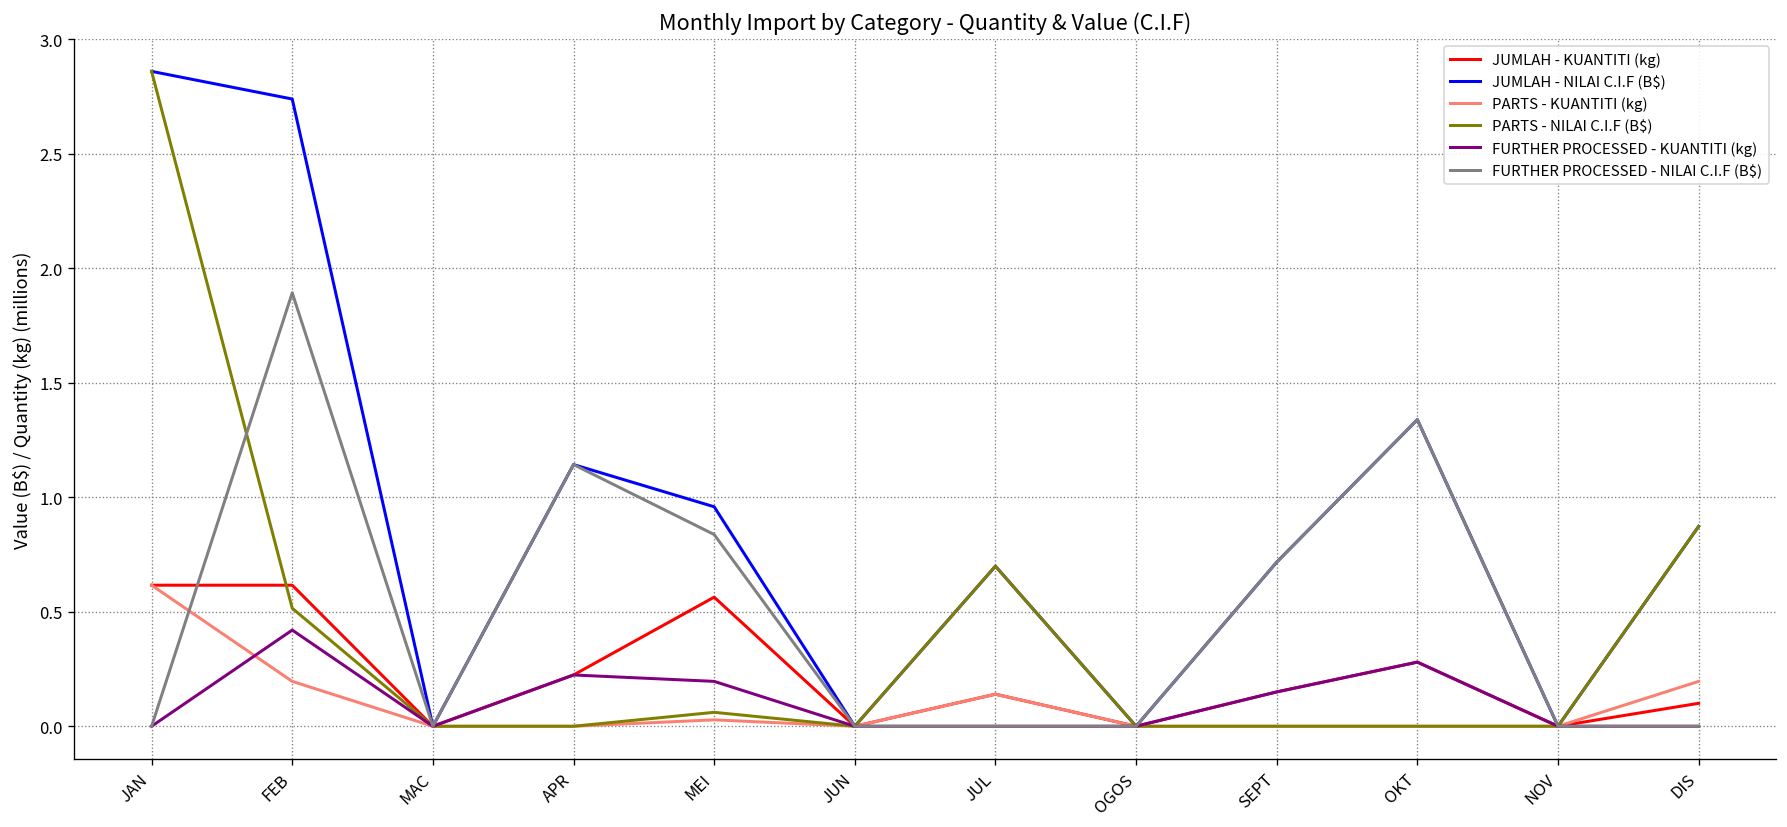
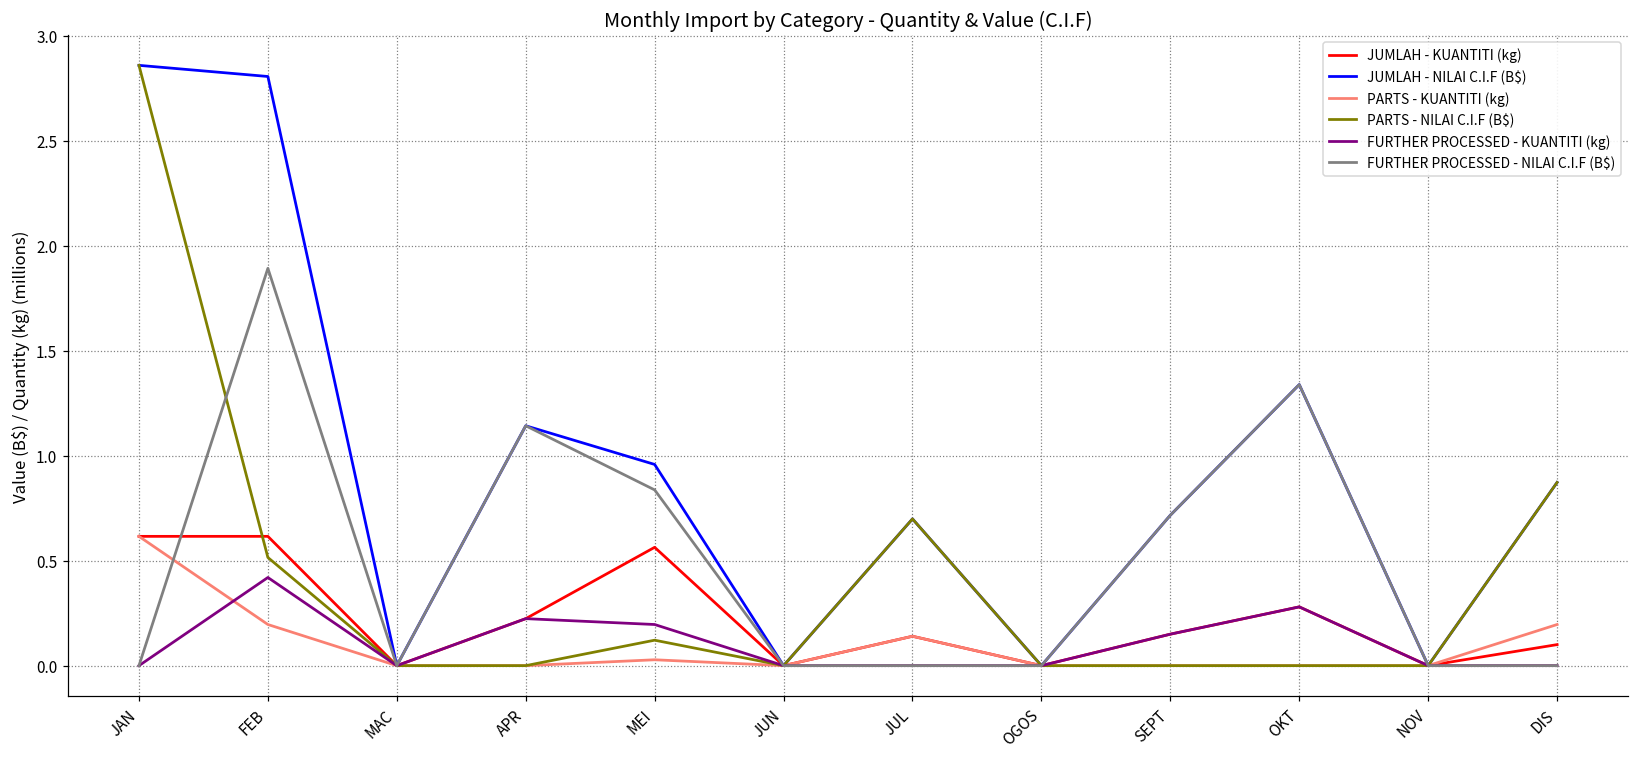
  {
    "JUMLAH - KUANTITI (kg)": {
      "FEB": 0.62,
      "MEI": 0.56,
      "DIS": 0.10
    },
    "JUMLAH - NILAI C.I.F (B$)": {
-     "FEB": 2.74,
+     "FEB": 2.81,
      "MEI": 0.96
    },
    "PARTS - KUANTITI (kg)": {
      "FEB": 0.20,
      "MEI": 0.03,
      "DIS": 0.20
    },
    "PARTS - NILAI C.I.F (B$)": {
      "FEB": 0.52,
-     "MEI": 0.06
+     "MEI": 0.12
    },
    "FURTHER PROCESSED - KUANTITI (kg)": {
      "FEB": 0.42,
      "MEI": 0.20
    },
    "FURTHER PROCESSED - NILAI C.I.F (B$)": {
      "FEB": 1.89,
      "MEI": 0.84
    }
  }
